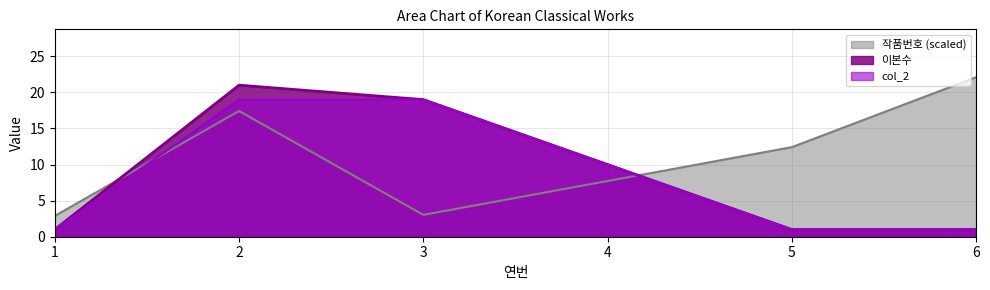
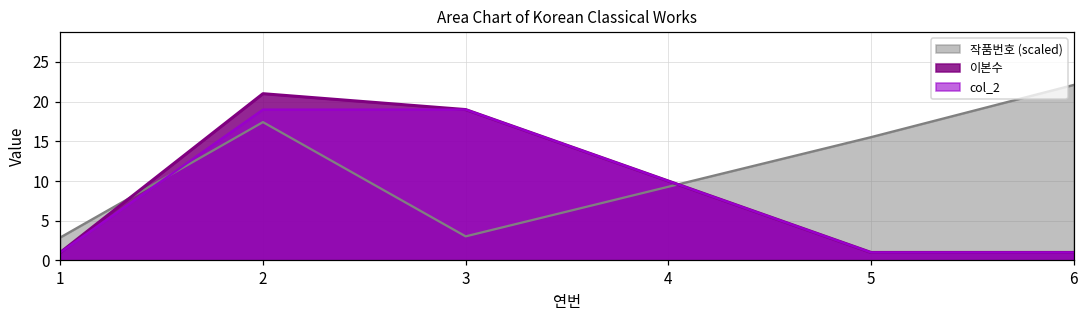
  {
    "작품번호 (scaled)": {
      "1": 3,
      "2": 17,
      "3": 3,
-     "5": 12,
+     "5": 16,
      "6": 22
    },
    "이본수": {
      "2": 21
    },
    "col_2": {
      "2": 19
    }
  }
